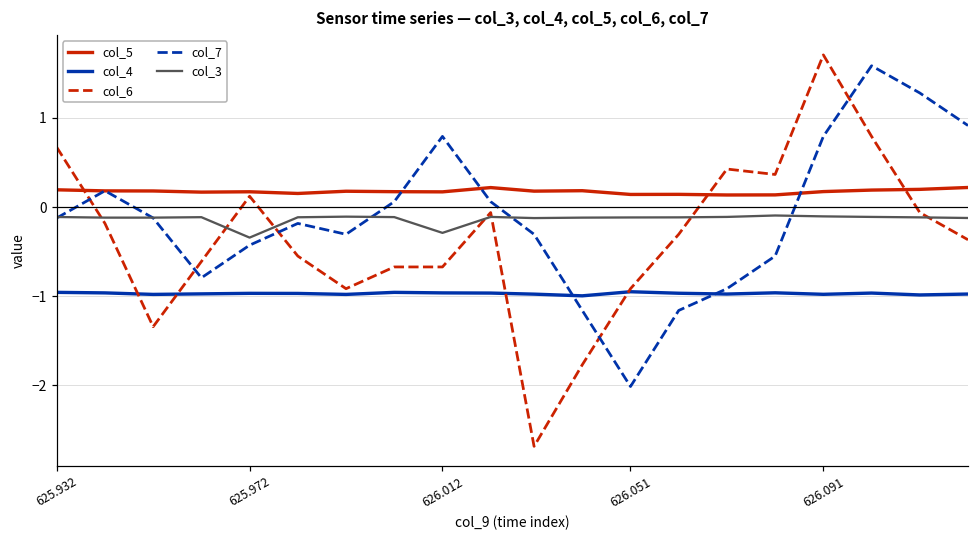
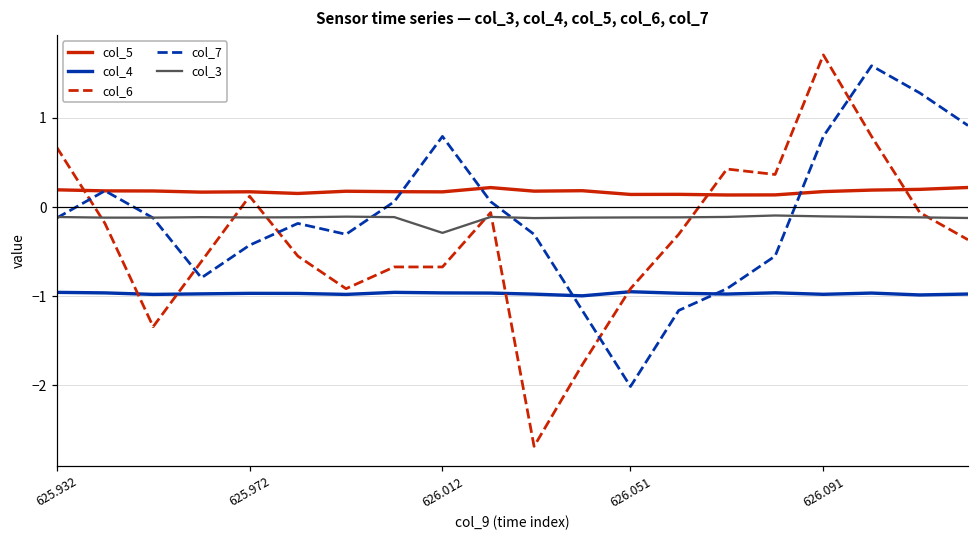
  {
    "col_3": {
-     "625.972": -0.3,
+     "625.972": -0.1,
      "626.012": -0.3,
      "626.051": -0.1,
      "626.091": -0.1
    }
  }
